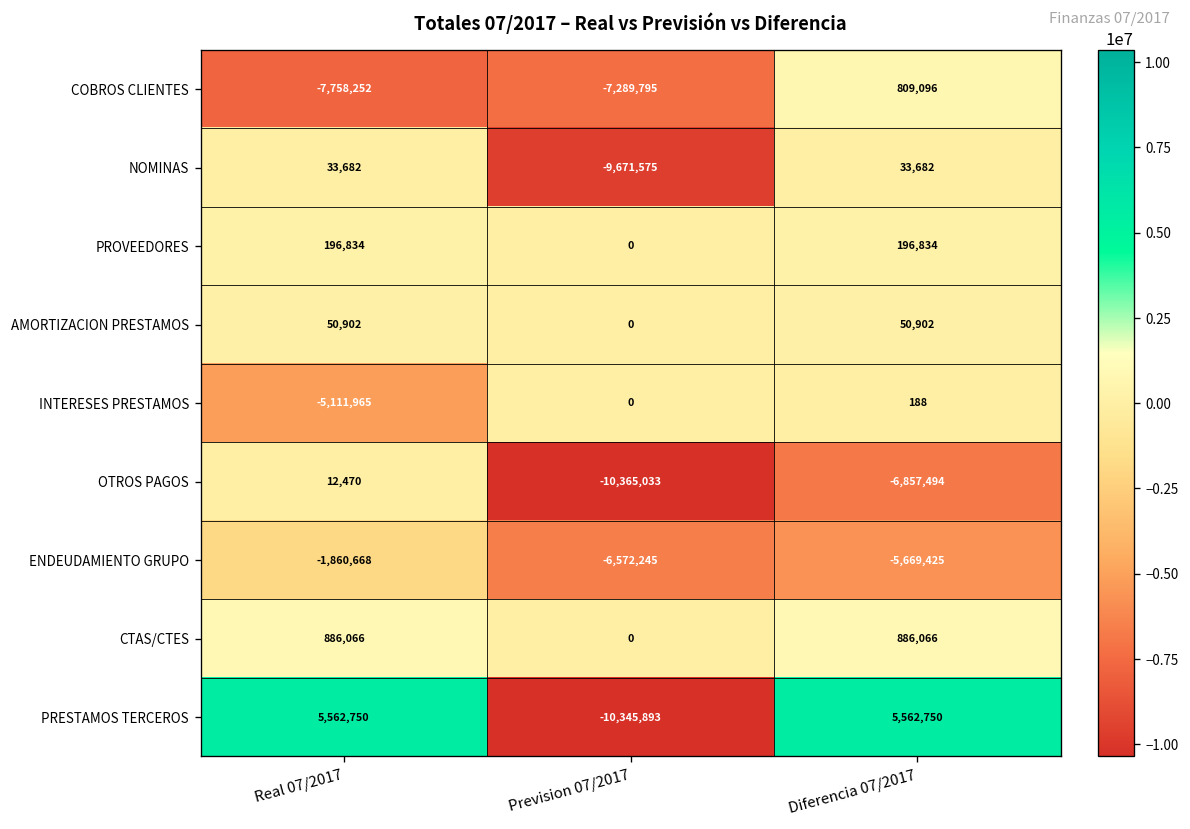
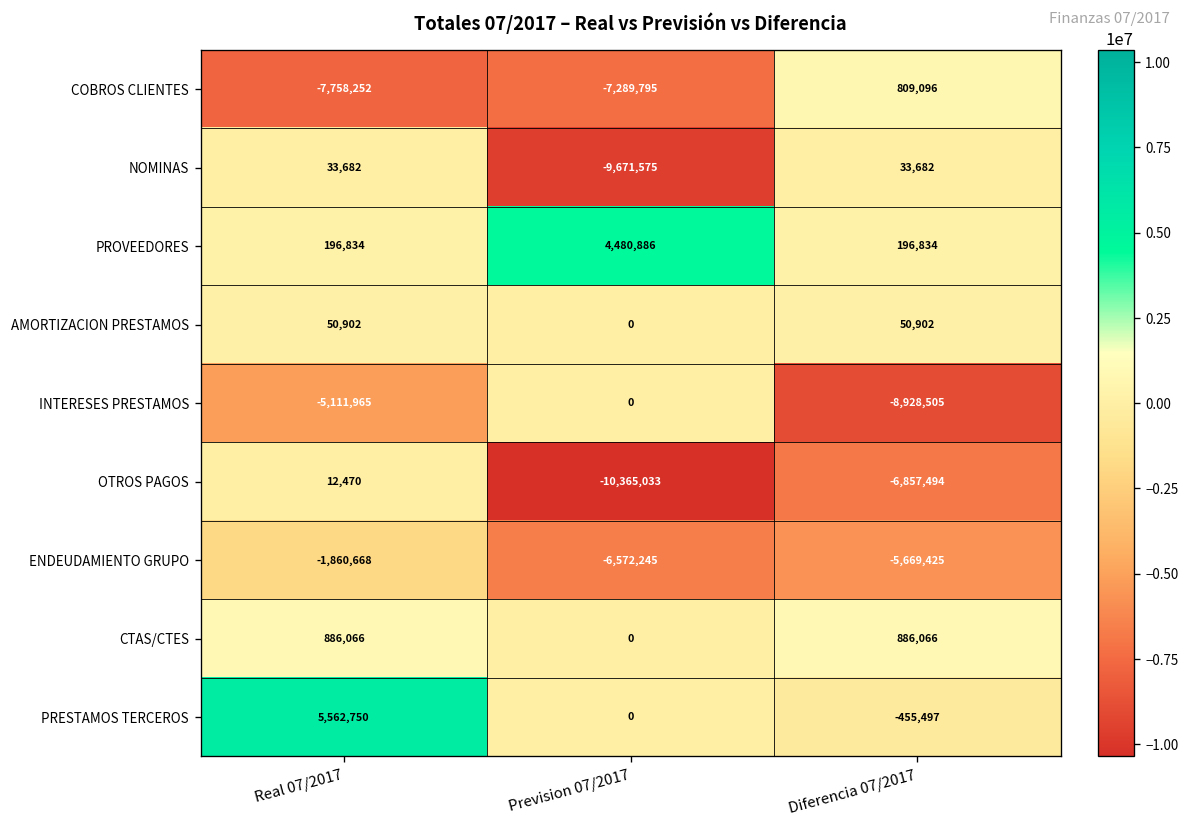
  {
    "COBROS CLIENTES": {
      "Real 07/2017": "-7,758,252",
      "Prevision 07/2017": "-7,289,795",
      "Diferencia 07/2017": "809,096"
    },
    "NOMINAS": {
      "Real 07/2017": "33,682",
      "Prevision 07/2017": "-9,671,575",
      "Diferencia 07/2017": "33,682"
    },
    "PROVEEDORES": {
      "Real 07/2017": "196,834",
-     "Prevision 07/2017": "0",
+     "Prevision 07/2017": "4,480,886",
      "Diferencia 07/2017": "196,834"
    },
    "AMORTIZACION PRESTAMOS": {
      "Real 07/2017": "50,902",
      "Prevision 07/2017": "0",
      "Diferencia 07/2017": "50,902"
    },
    "INTERESES PRESTAMOS": {
      "Real 07/2017": "-5,111,965",
      "Prevision 07/2017": "0",
-     "Diferencia 07/2017": "188"
+     "Diferencia 07/2017": "-8,928,505"
    },
    "OTROS PAGOS": {
      "Real 07/2017": "12,470",
      "Prevision 07/2017": "-10,365,033",
      "Diferencia 07/2017": "-6,857,494"
    },
    "ENDEUDAMIENTO GRUPO": {
      "Real 07/2017": "-1,860,668",
      "Prevision 07/2017": "-6,572,245",
      "Diferencia 07/2017": "-5,669,425"
    },
    "CTAS/CTES": {
      "Real 07/2017": "886,066",
      "Prevision 07/2017": "0",
      "Diferencia 07/2017": "886,066"
    },
    "PRESTAMOS TERCEROS": {
      "Real 07/2017": "5,562,750",
-     "Prevision 07/2017": "-10,345,893",
-     "Diferencia 07/2017": "5,562,750"
+     "Prevision 07/2017": "0",
+     "Diferencia 07/2017": "-455,497"
    }
  }
